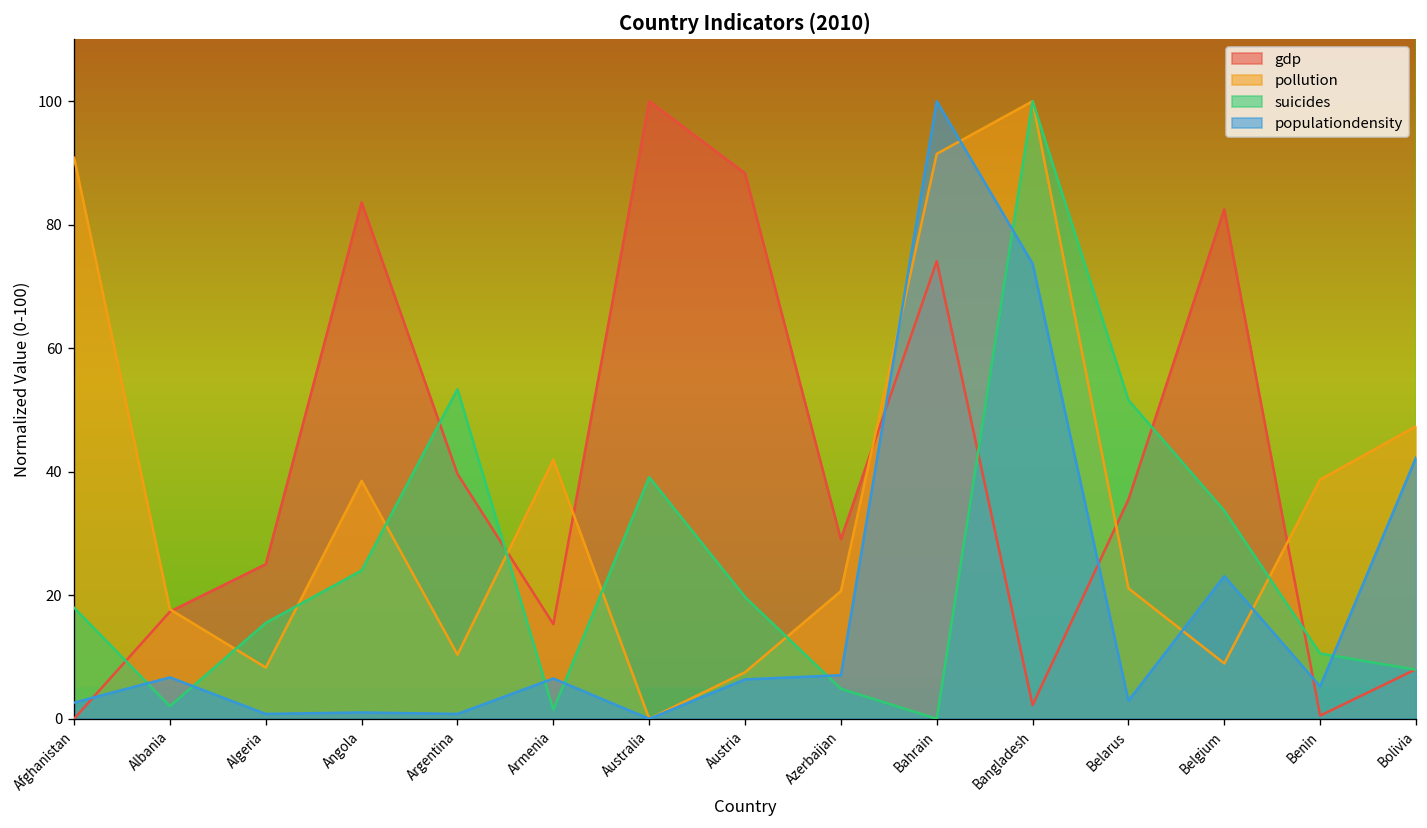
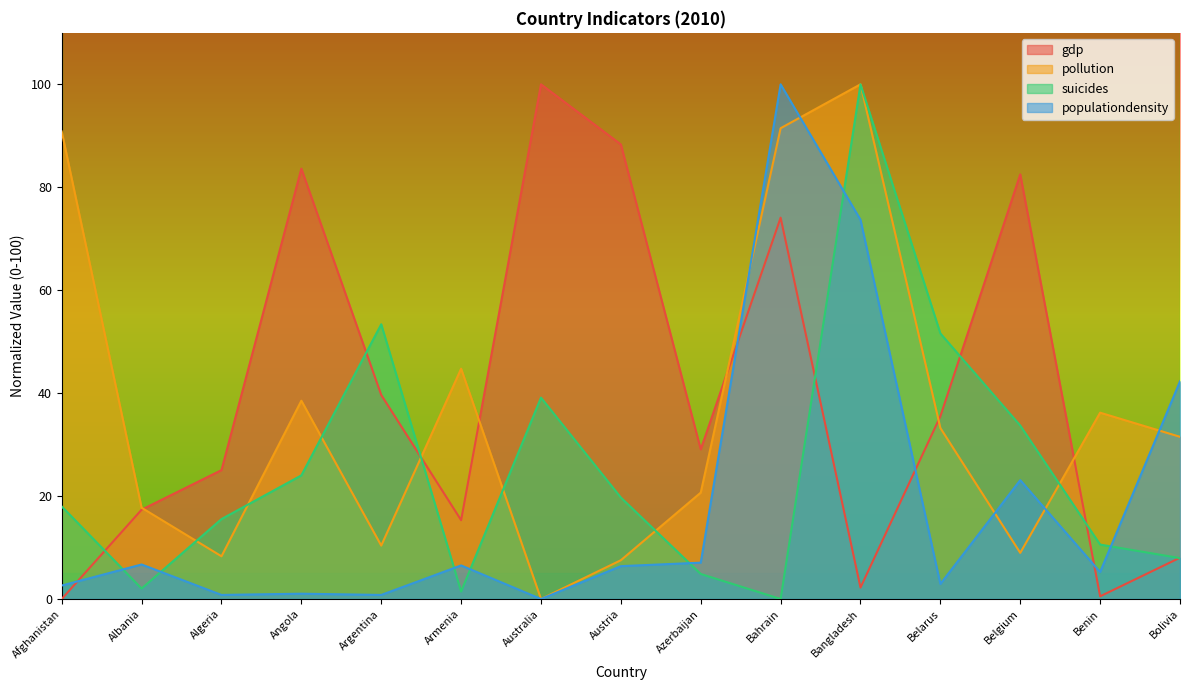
  {
    "gdp": {
      "Algeria": 25,
      "Angola": 84,
      "Argentina": 40,
      "Armenia": 15,
      "Australia": 100,
      "Austria": 88,
      "Azerbaijan": 29,
      "Bahrain": 74,
      "Belarus": 36,
      "Belgium": 82
    },
    "pollution": {
      "Afghanistan": 91,
      "Algeria": 8,
      "Angola": 39,
      "Argentina": 10,
-     "Armenia": 42,
+     "Armenia": 45,
      "Austria": 8,
      "Azerbaijan": 21,
      "Bahrain": 91,
-     "Belarus": 21,
+     "Belarus": 33,
      "Belgium": 9,
-     "Benin": 39,
-     "Bolivia": 47
+     "Benin": 36,
+     "Bolivia": 32
    },
    "suicides": {
      "Afghanistan": 18,
      "Algeria": 16,
      "Angola": 24,
      "Argentina": 53,
      "Australia": 39,
      "Austria": 20,
      "Belarus": 52,
      "Belgium": 34,
      "Benin": 11
    },
    "populationdensity": {
      "Albania": 7,
      "Armenia": 7,
      "Austria": 6,
      "Azerbaijan": 7,
      "Bahrain": 100,
      "Bangladesh": 74,
      "Belgium": 23,
      "Benin": 5,
      "Bolivia": 42
    }
  }
